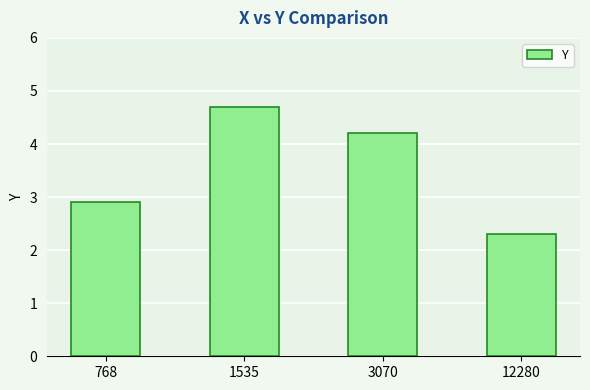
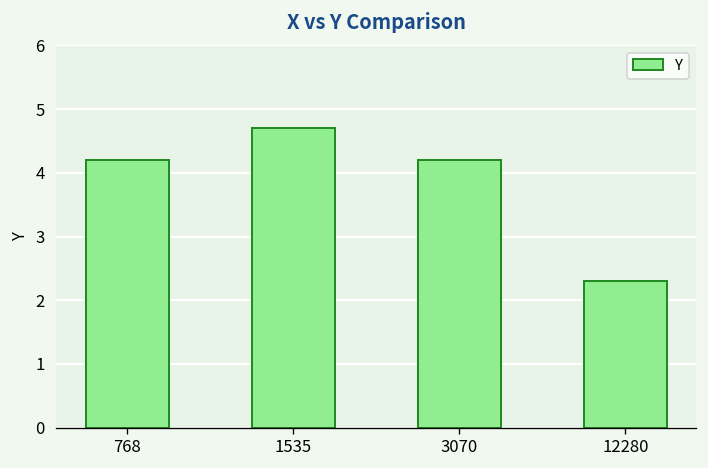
  {
-   "768": 2.9,
+   "768": 4.2,
    "1535": 4.7,
    "3070": 4.2,
    "12280": 2.3
  }
